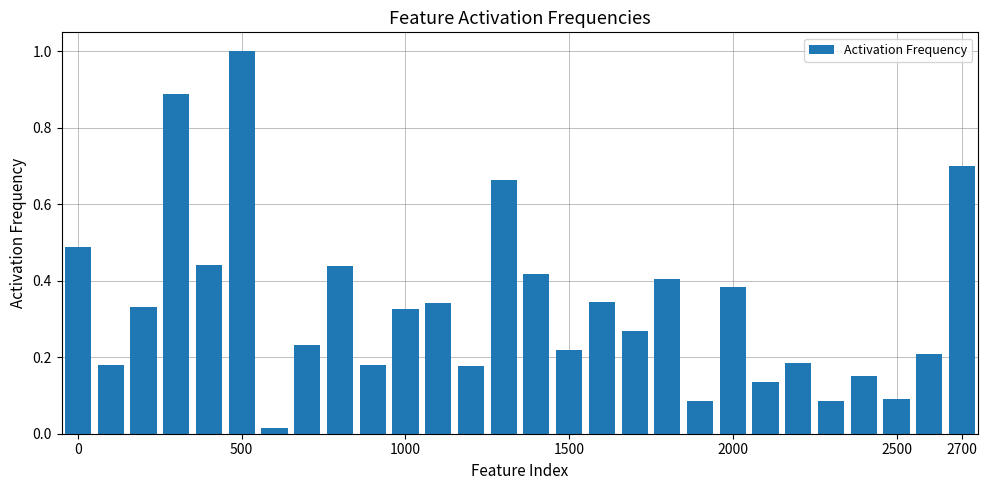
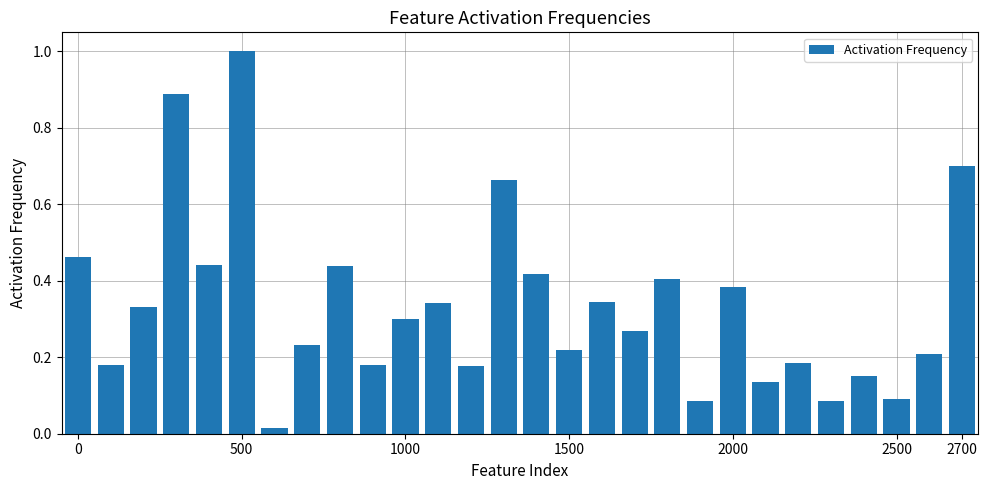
  {
-   "0": 0.49,
+   "0": 0.46,
    "500": 1.00,
-   "1000": 0.33,
+   "1000": 0.30,
    "1500": 0.22,
    "2000": 0.38,
    "2500": 0.09,
    "2700": 0.70
  }
